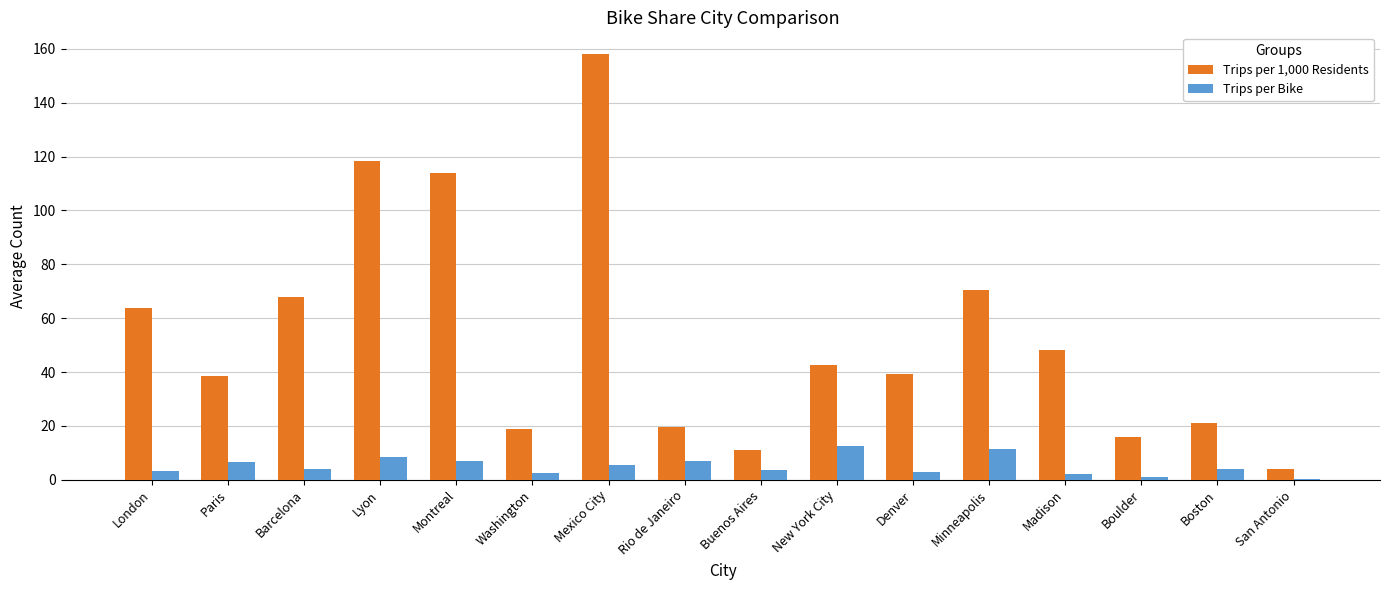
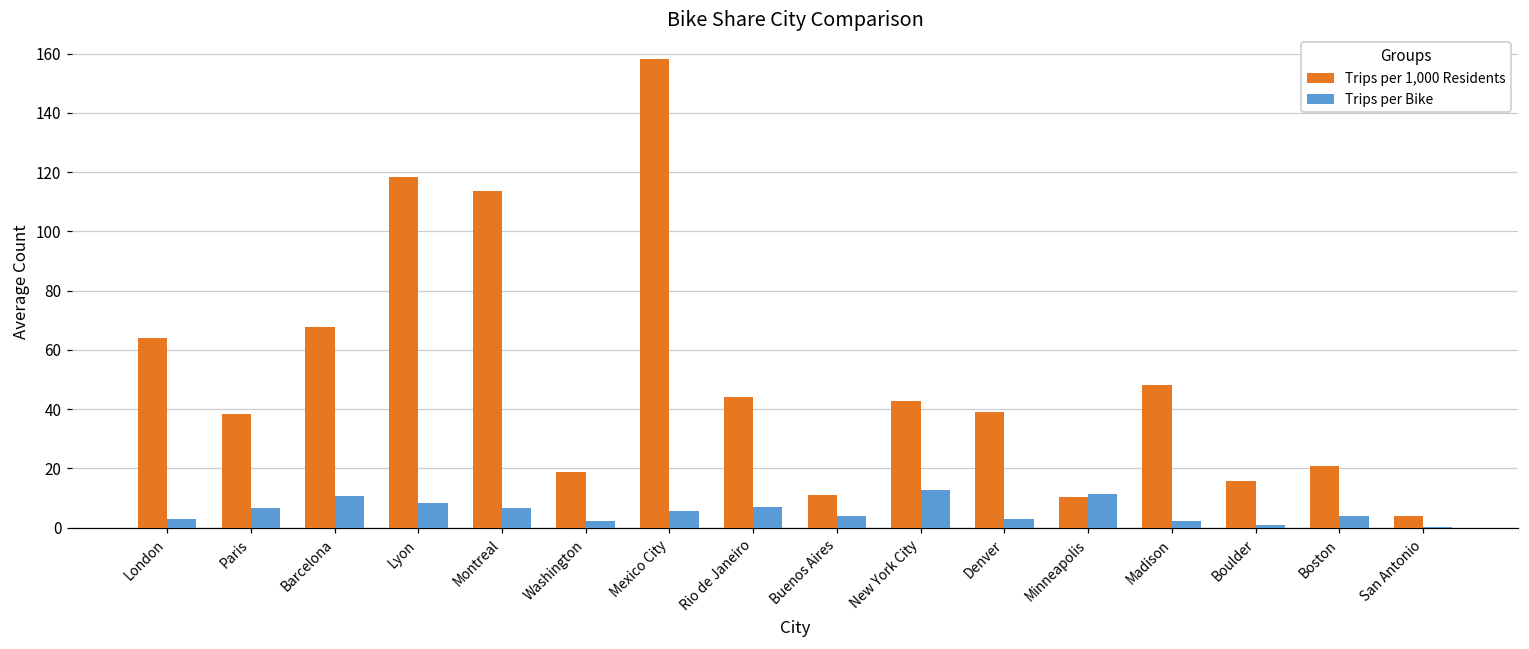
  {
    "Trips per 1,000 Residents": {
      "London": 64,
      "Paris": 38,
      "Barcelona": 68,
      "Lyon": 118,
      "Montreal": 114,
      "Washington": 19,
      "Mexico City": 158,
-     "Rio de Janeiro": 20,
+     "Rio de Janeiro": 44,
      "Buenos Aires": 11,
      "New York City": 43,
      "Denver": 39,
-     "Minneapolis": 70,
+     "Minneapolis": 11,
      "Madison": 48,
      "Boulder": 16,
      "Boston": 21,
      "San Antonio": 4
    },
    "Trips per Bike": {
      "London": 3,
      "Paris": 7,
-     "Barcelona": 4,
+     "Barcelona": 11,
      "Lyon": 8,
      "Montreal": 7,
      "Washington": 2,
      "Mexico City": 6,
      "Rio de Janeiro": 7,
      "Buenos Aires": 4,
      "New York City": 13,
      "Denver": 3,
      "Minneapolis": 11,
      "Madison": 2,
      "Boulder": 1,
      "Boston": 4
    }
  }
